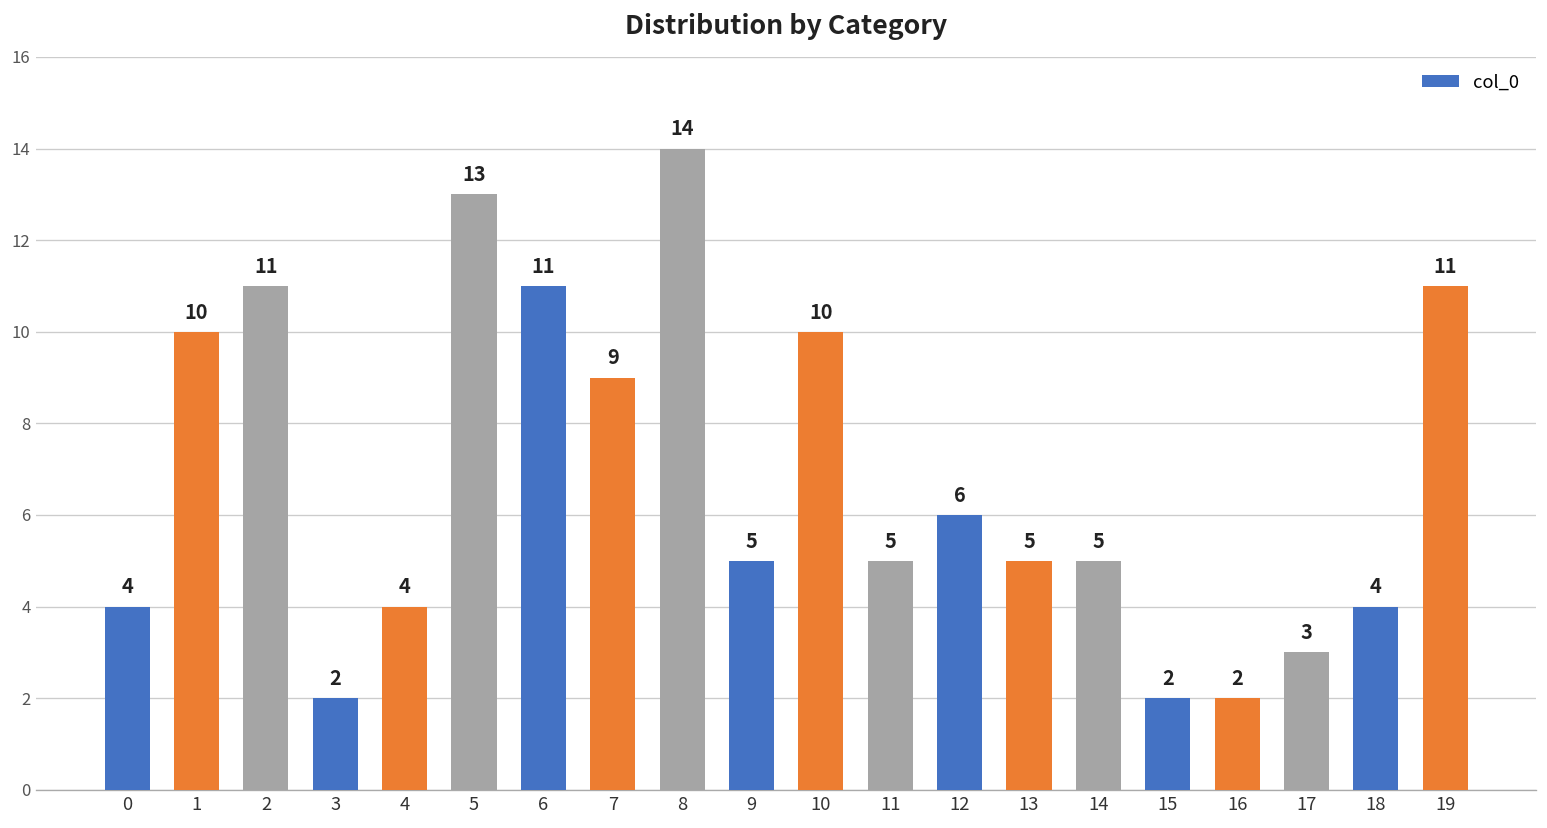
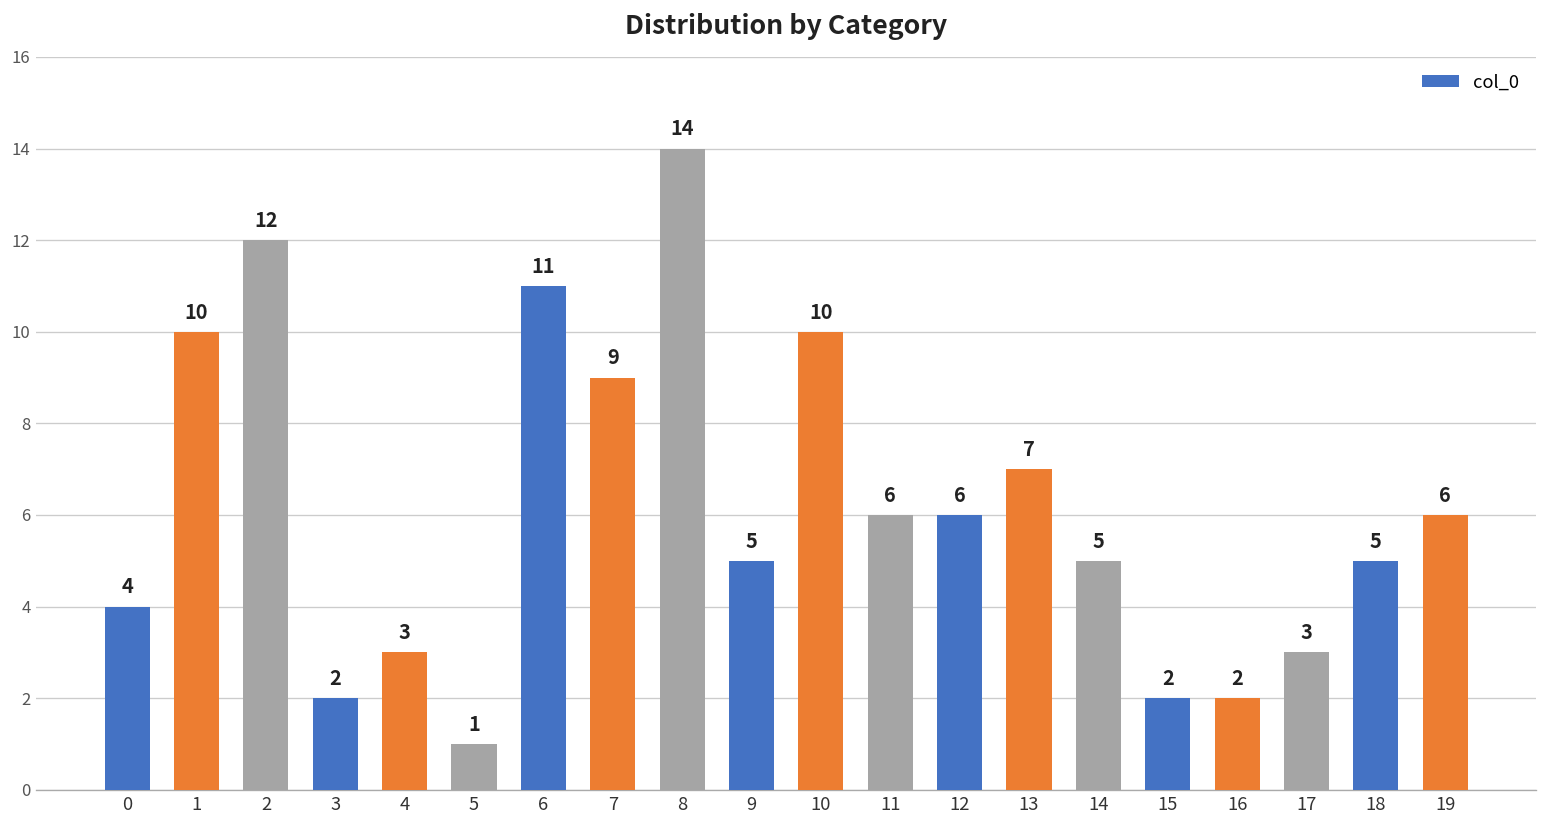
  {
    "0": 4,
    "1": 10,
-   "2": 11,
+   "2": 12,
    "3": 2,
-   "4": 4,
-   "5": 13,
+   "4": 3,
+   "5": 1,
    "6": 11,
    "7": 9,
    "8": 14,
    "9": 5,
    "10": 10,
-   "11": 5,
+   "11": 6,
    "12": 6,
-   "13": 5,
+   "13": 7,
    "14": 5,
    "15": 2,
    "16": 2,
    "17": 3,
-   "18": 4,
-   "19": 11
+   "18": 5,
+   "19": 6
  }
